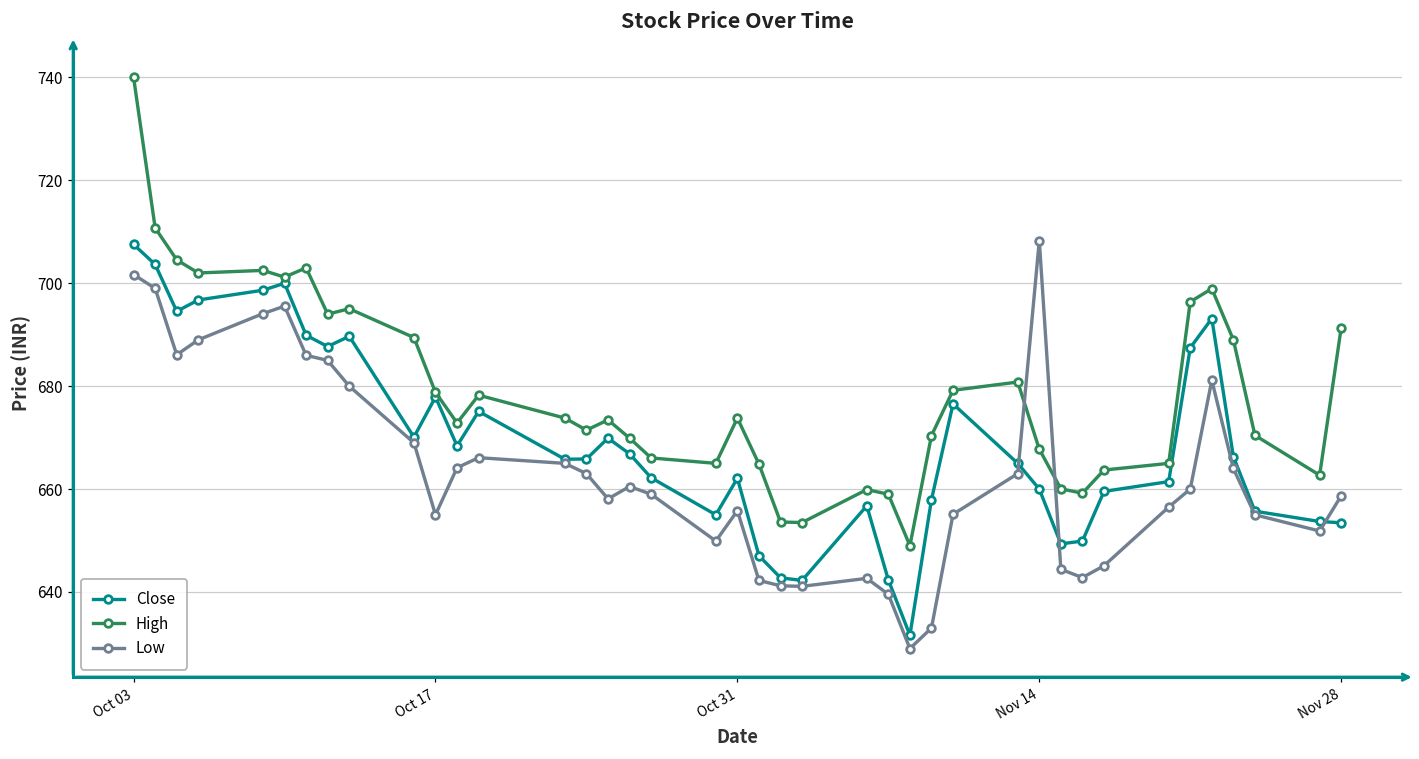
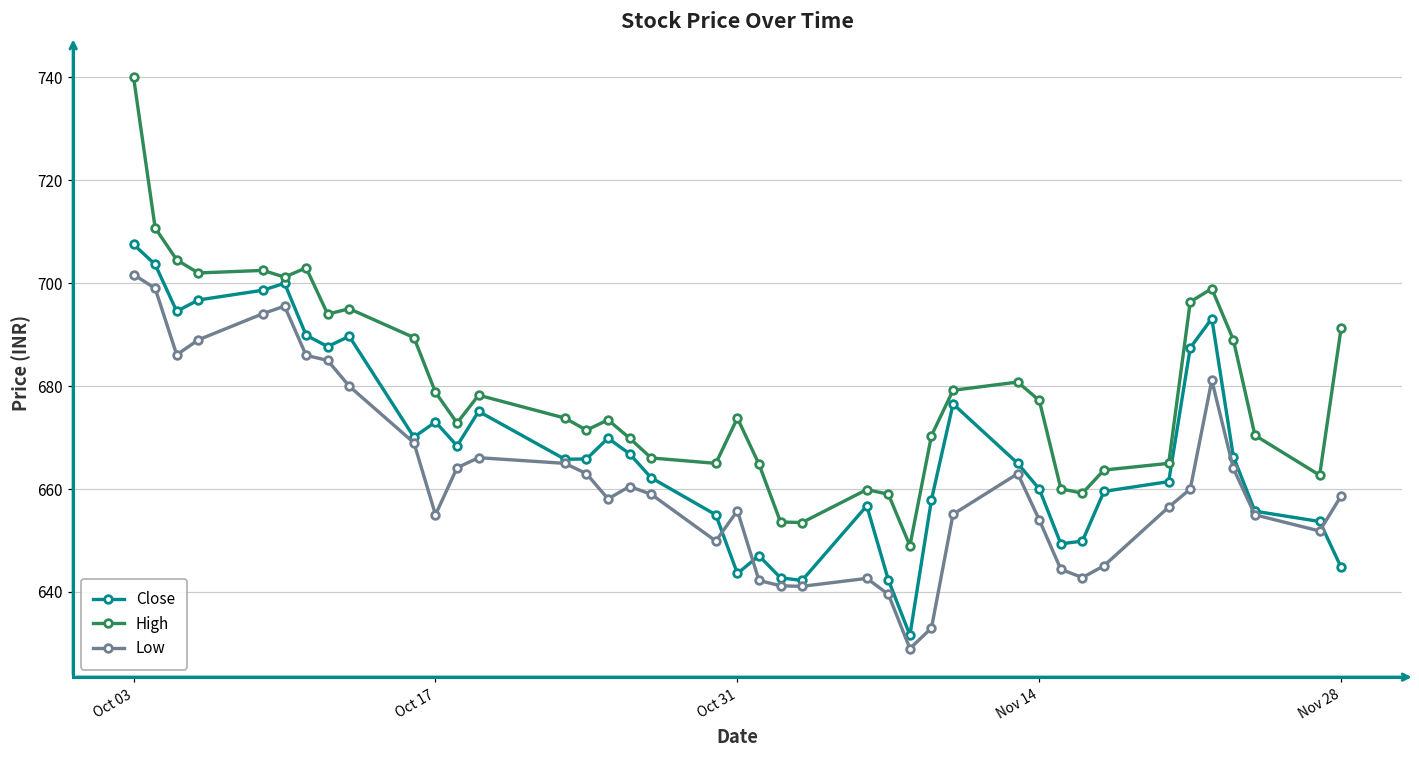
  {
    "Close": {
      "Oct 03": 708,
-     "Oct 17": 678,
-     "Oct 31": 662,
+     "Oct 17": 673,
+     "Oct 31": 644,
      "Nov 14": 660,
-     "Nov 28": 653
+     "Nov 28": 645
    },
    "High": {
      "Oct 03": 740,
      "Oct 17": 679,
      "Oct 31": 674,
-     "Nov 14": 668,
+     "Nov 14": 677,
      "Nov 28": 691
    },
    "Low": {
      "Oct 03": 702,
      "Oct 17": 655,
      "Oct 31": 656,
-     "Nov 14": 708,
+     "Nov 14": 654,
      "Nov 28": 659
    }
  }
